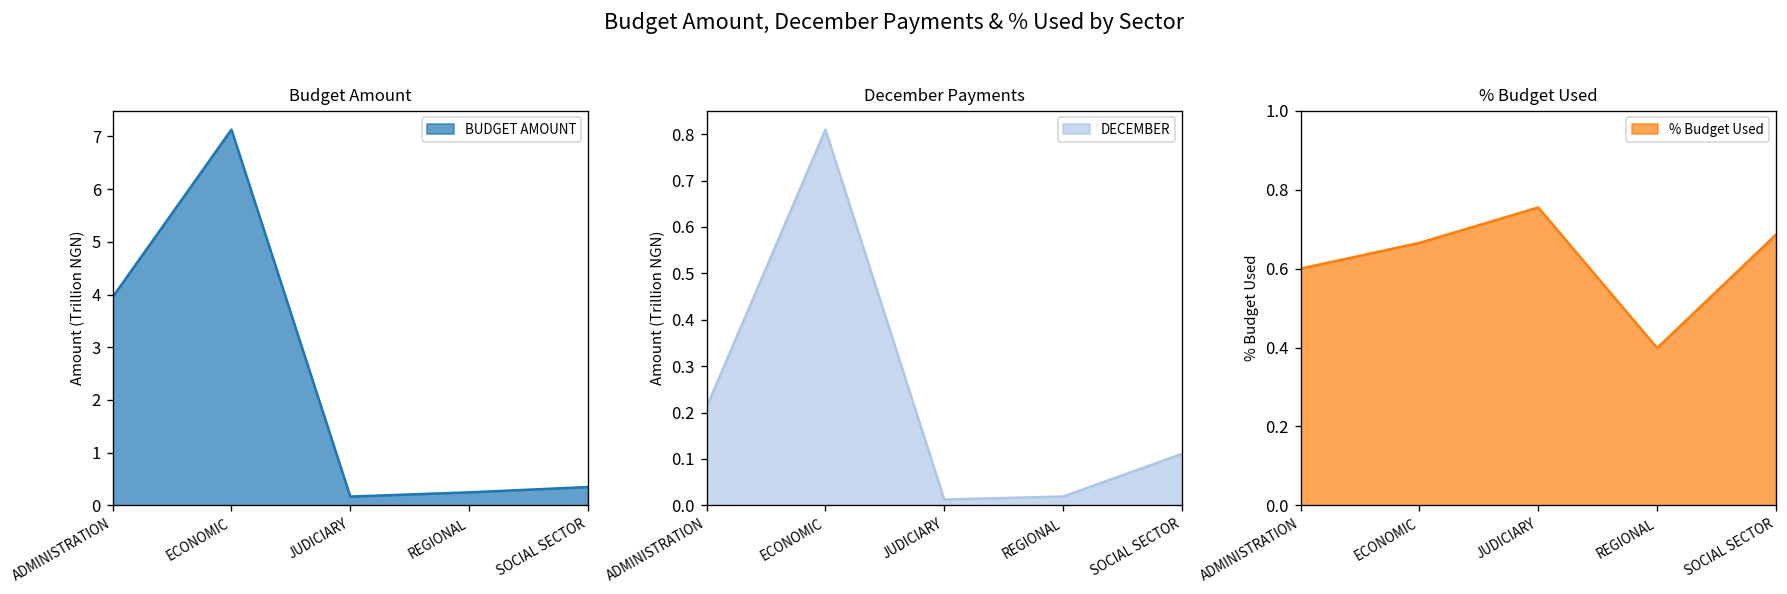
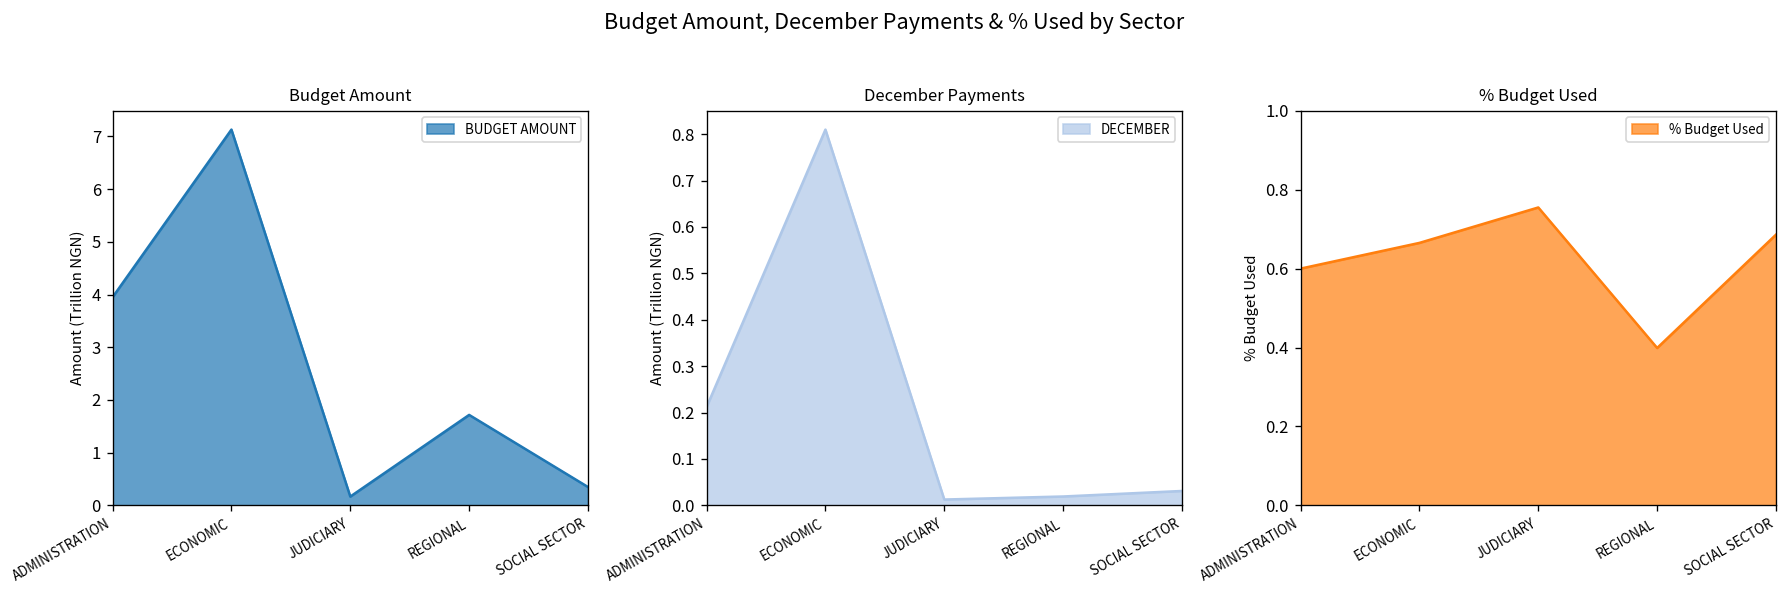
  {
    "Budget Amount": {
      "ADMINISTRATION": 3.9,
      "ECONOMIC": 7.1,
      "JUDICIARY": 0.2,
-     "REGIONAL": 0.2,
+     "REGIONAL": 1.7,
      "SOCIAL SECTOR": 0.3
    },
    "December Payments": {
      "ADMINISTRATION": 0.21,
      "ECONOMIC": 0.81,
      "JUDICIARY": 0.01,
      "REGIONAL": 0.02,
-     "SOCIAL SECTOR": 0.11
+     "SOCIAL SECTOR": 0.03
    },
    "% Budget Used": {
      "ADMINISTRATION": 0.60,
      "ECONOMIC": 0.67,
      "JUDICIARY": 0.76,
      "REGIONAL": 0.40,
      "SOCIAL SECTOR": 0.69
    }
  }
